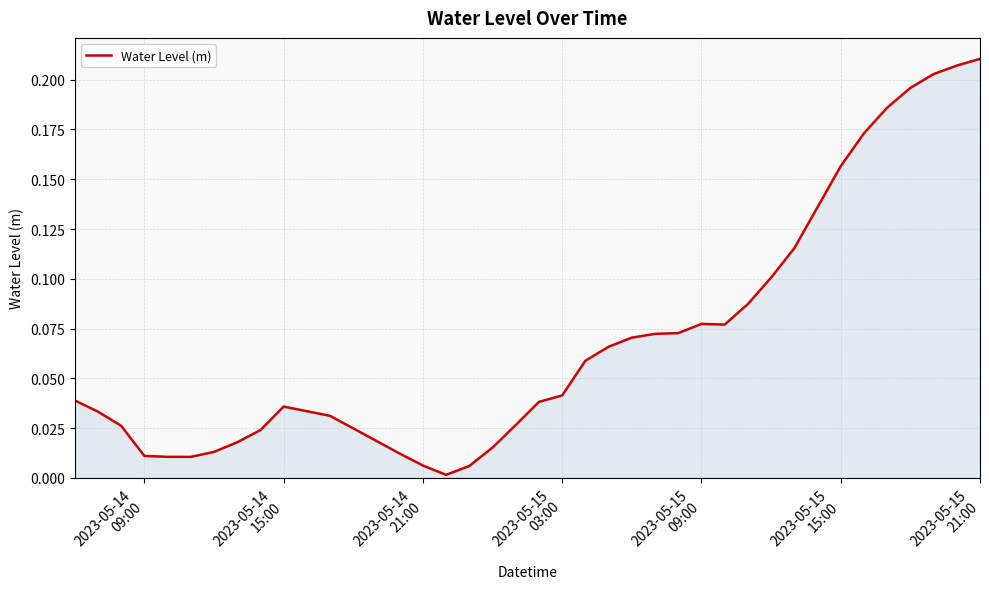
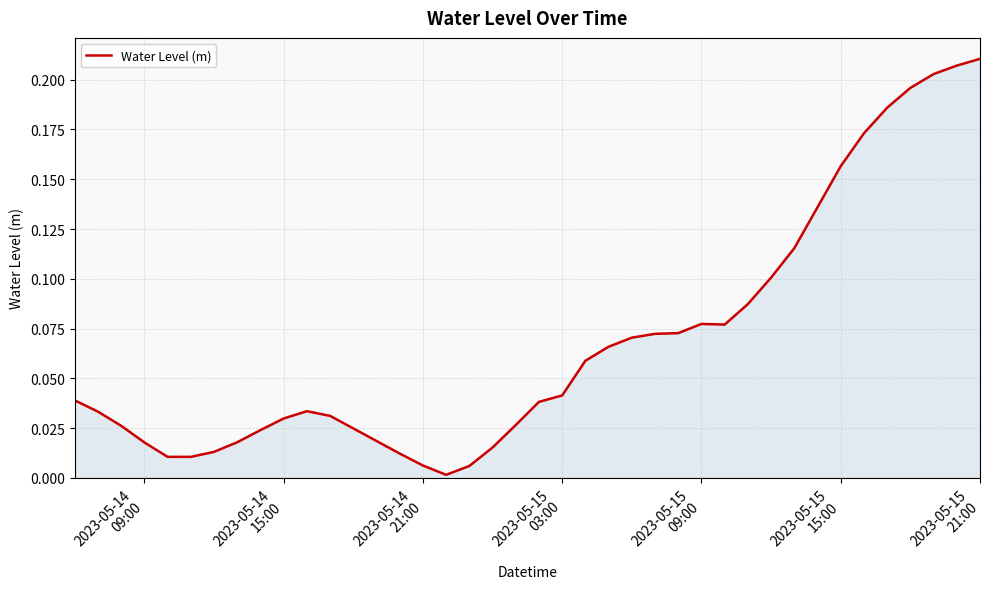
  {
-   "2023-05-14 09:00": 0.011,
-   "2023-05-14 15:00": 0.036,
+   "2023-05-14 09:00": 0.018,
+   "2023-05-14 15:00": 0.030,
    "2023-05-14 21:00": 0.006,
    "2023-05-15 03:00": 0.041,
    "2023-05-15 09:00": 0.077,
    "2023-05-15 15:00": 0.157,
    "2023-05-15 21:00": 0.210
  }
